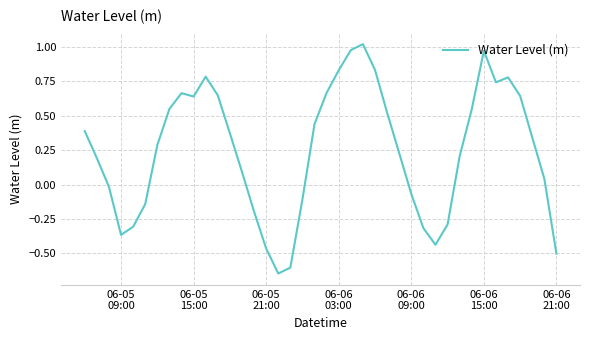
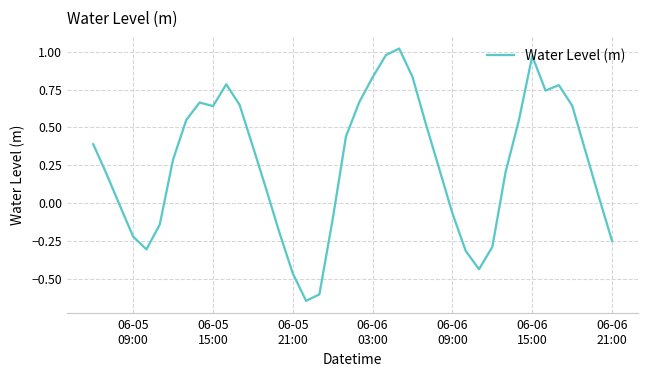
  {
-   "06-05 09:00": -0.37,
+   "06-05 09:00": -0.22,
    "06-05 15:00": 0.64,
    "06-05 21:00": -0.46,
    "06-06 03:00": 0.83,
    "06-06 09:00": -0.07,
    "06-06 15:00": 0.97,
-   "06-06 21:00": -0.50
+   "06-06 21:00": -0.25
  }
